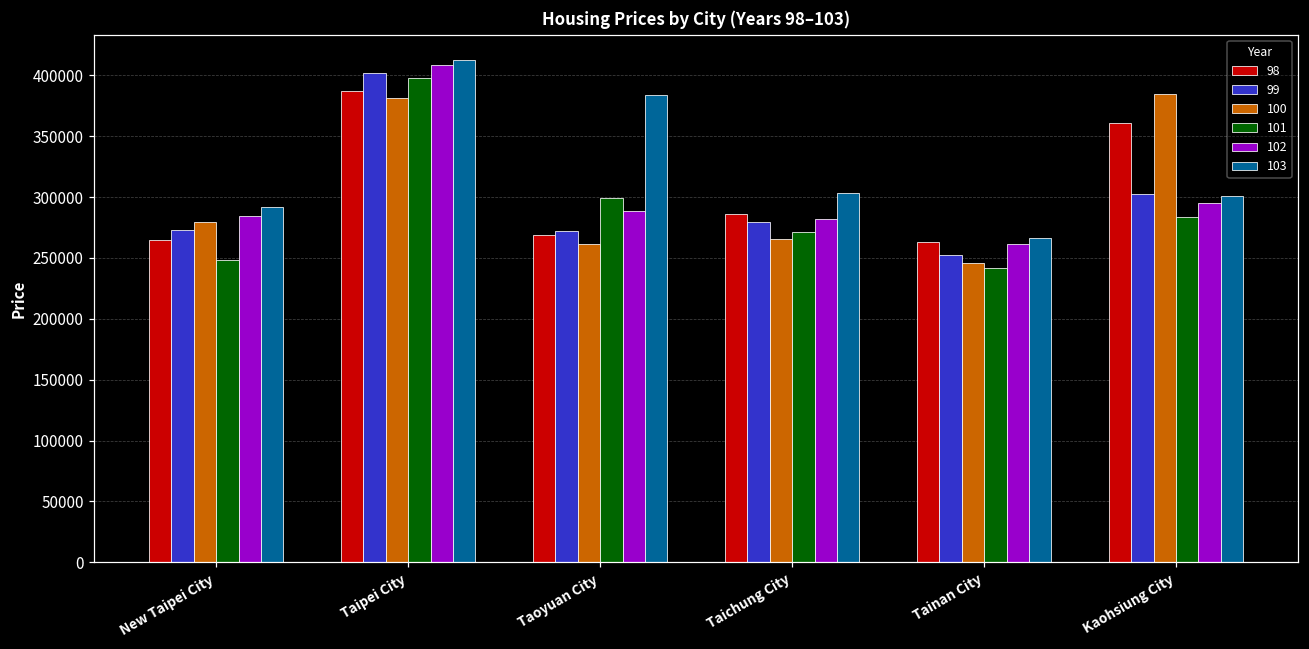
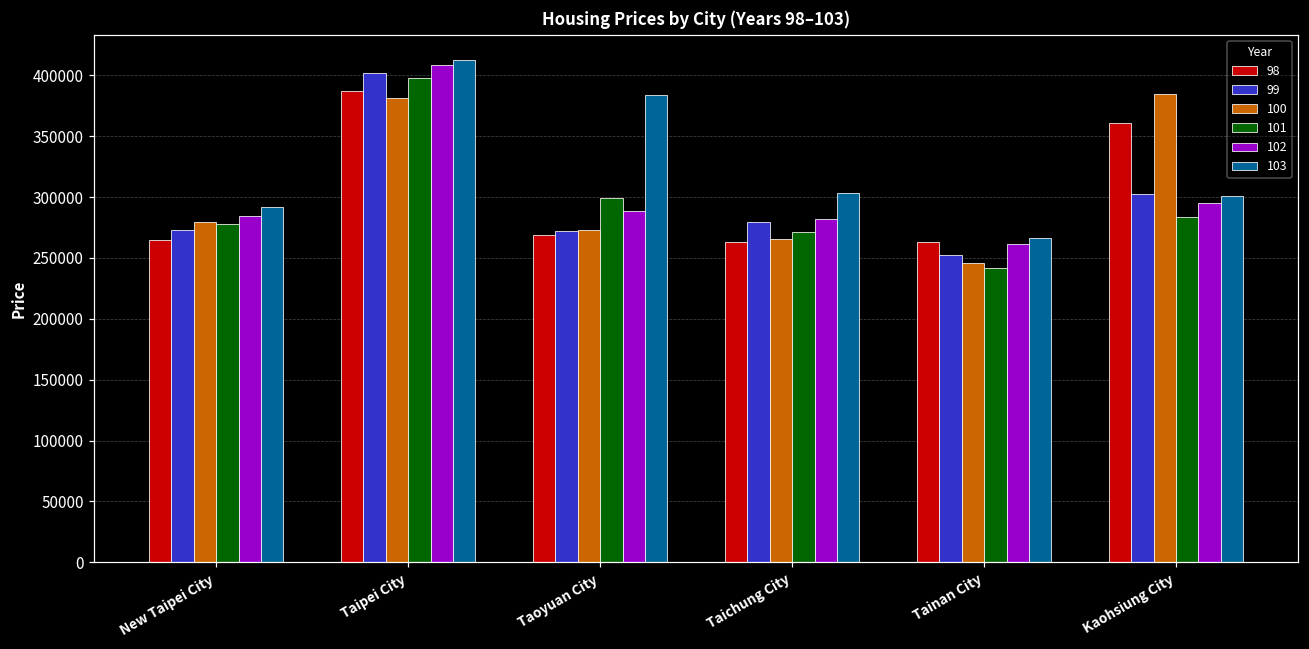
  {
    "98": {
      "New Taipei City": 265000,
      "Taipei City": 387000,
      "Taoyuan City": 269000,
-     "Taichung City": 286000,
+     "Taichung City": 263000,
      "Tainan City": 263000,
      "Kaohsiung City": 361000
    },
    "99": {
      "New Taipei City": 273000,
      "Taipei City": 402000,
      "Taoyuan City": 272000,
      "Taichung City": 279000,
      "Tainan City": 252000,
      "Kaohsiung City": 302000
    },
    "100": {
      "New Taipei City": 279000,
      "Taipei City": 382000,
-     "Taoyuan City": 261000,
+     "Taoyuan City": 273000,
      "Taichung City": 265000,
      "Tainan City": 246000,
      "Kaohsiung City": 385000
    },
    "101": {
-     "New Taipei City": 248000,
+     "New Taipei City": 278000,
      "Taipei City": 398000,
      "Taoyuan City": 299000,
      "Taichung City": 271000,
      "Tainan City": 242000,
      "Kaohsiung City": 284000
    },
    "102": {
      "New Taipei City": 285000,
      "Taipei City": 409000,
      "Taoyuan City": 289000,
      "Taichung City": 282000,
      "Tainan City": 261000,
      "Kaohsiung City": 295000
    },
    "103": {
      "New Taipei City": 292000,
      "Taipei City": 413000,
      "Taoyuan City": 384000,
      "Taichung City": 303000,
      "Tainan City": 266000,
      "Kaohsiung City": 301000
    }
  }
